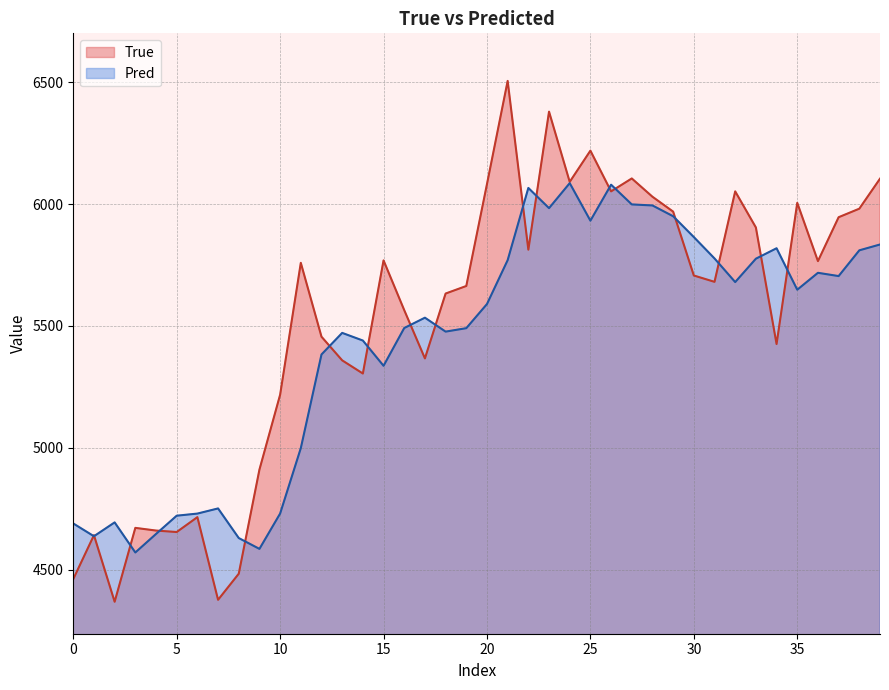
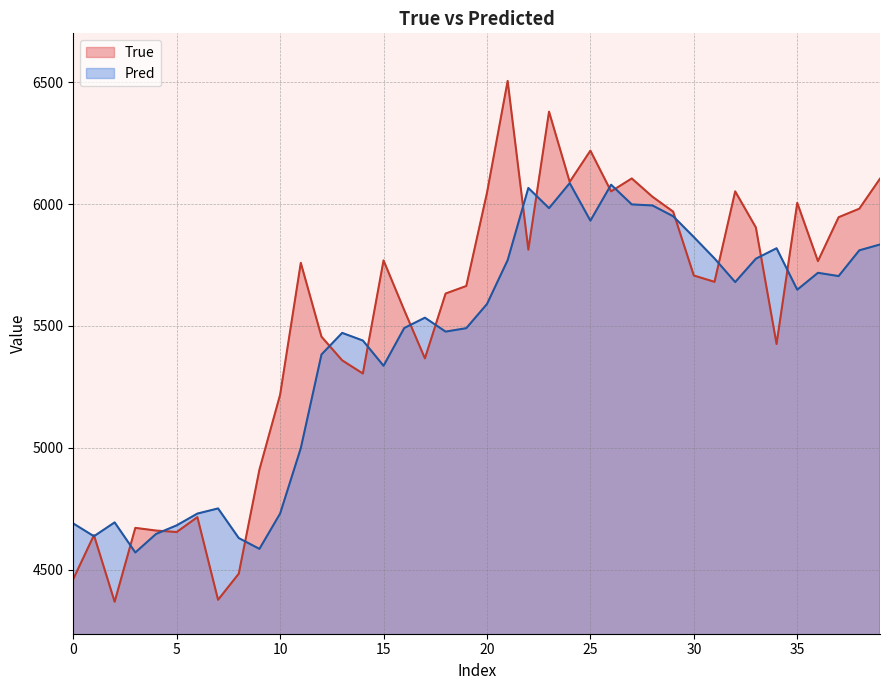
  {
    "True": {
      "0": 4460,
      "5": 4660,
      "10": 5220,
      "15": 5770,
-     "20": 6080,
+     "20": 6050,
      "25": 6220,
      "30": 5710,
      "35": 6010
    },
    "Pred": {
      "0": 4690,
-     "5": 4720,
+     "5": 4680,
      "10": 4730,
      "15": 5340,
      "20": 5590,
      "25": 5930,
      "30": 5860,
      "35": 5650
    }
  }
